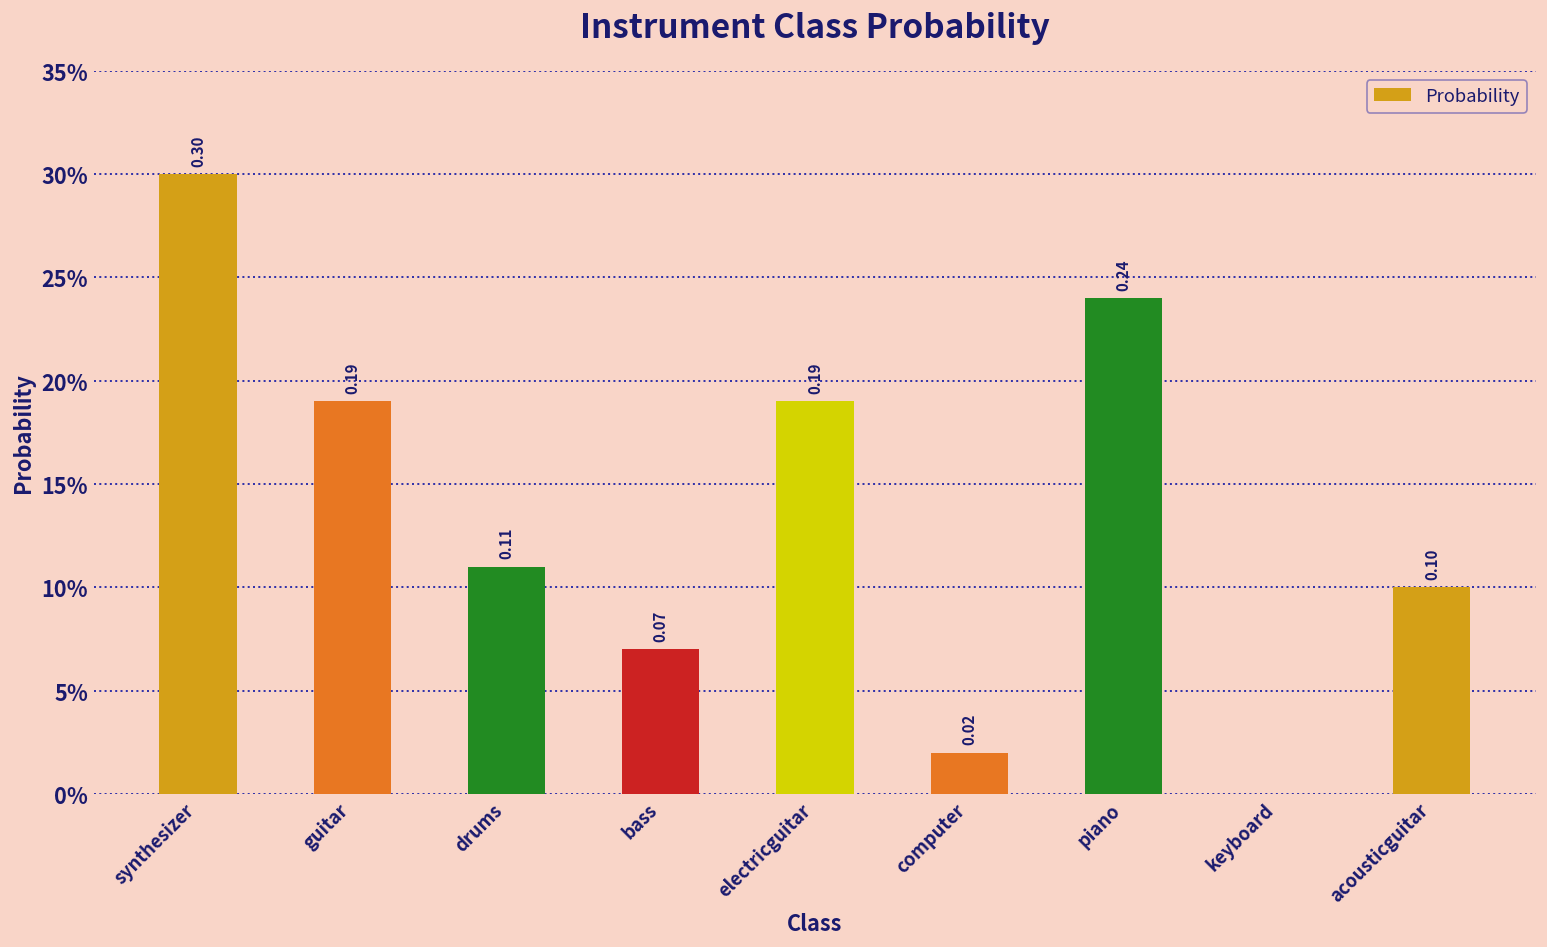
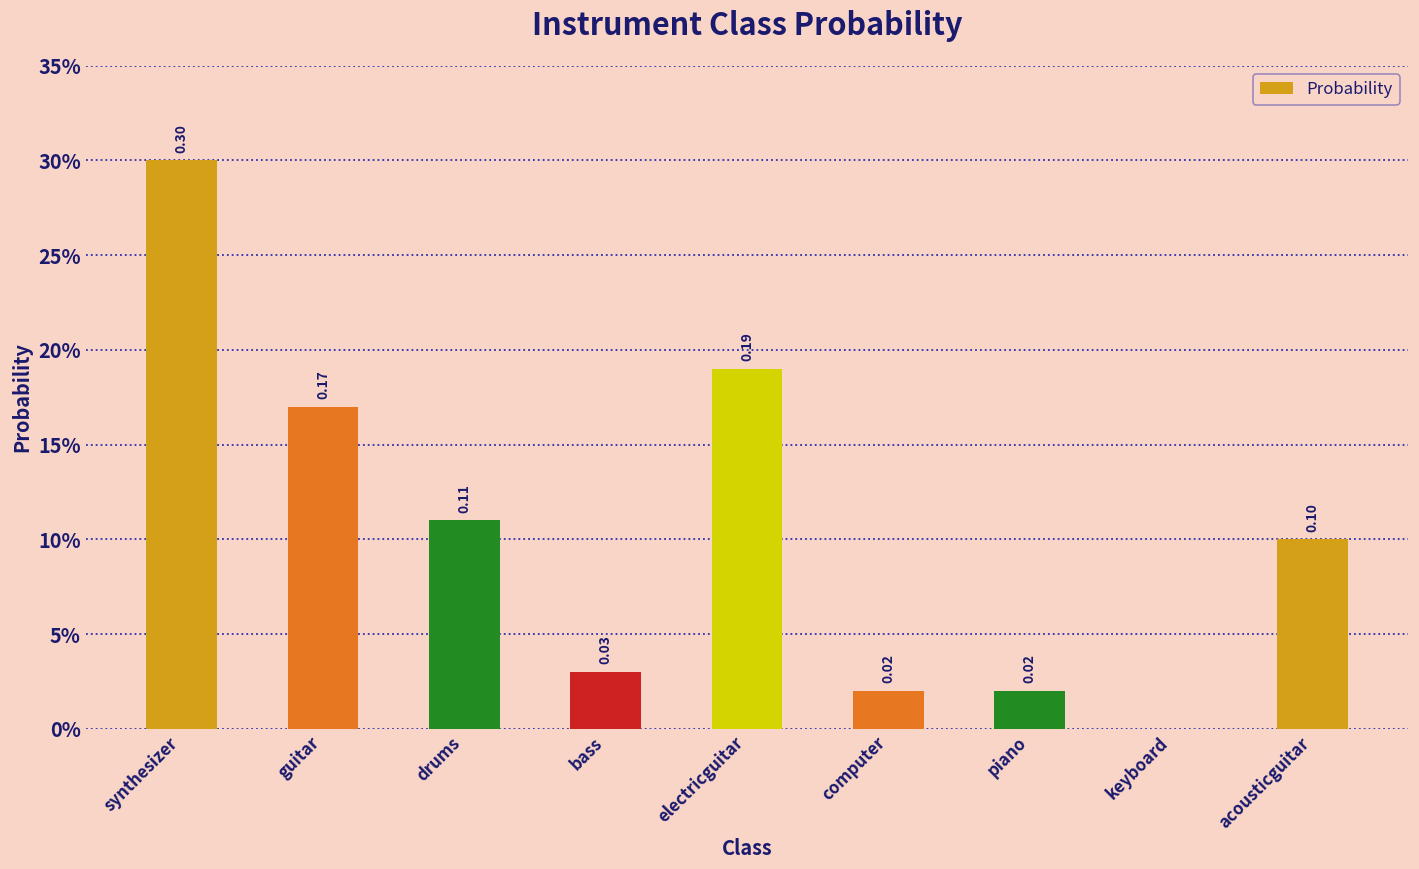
  {
    "synthesizer": 0.30,
-   "guitar": 0.19,
+   "guitar": 0.17,
    "drums": 0.11,
-   "bass": 0.07,
+   "bass": 0.03,
    "electricguitar": 0.19,
    "computer": 0.02,
-   "piano": 0.24,
+   "piano": 0.02,
    "acousticguitar": 0.10
  }
